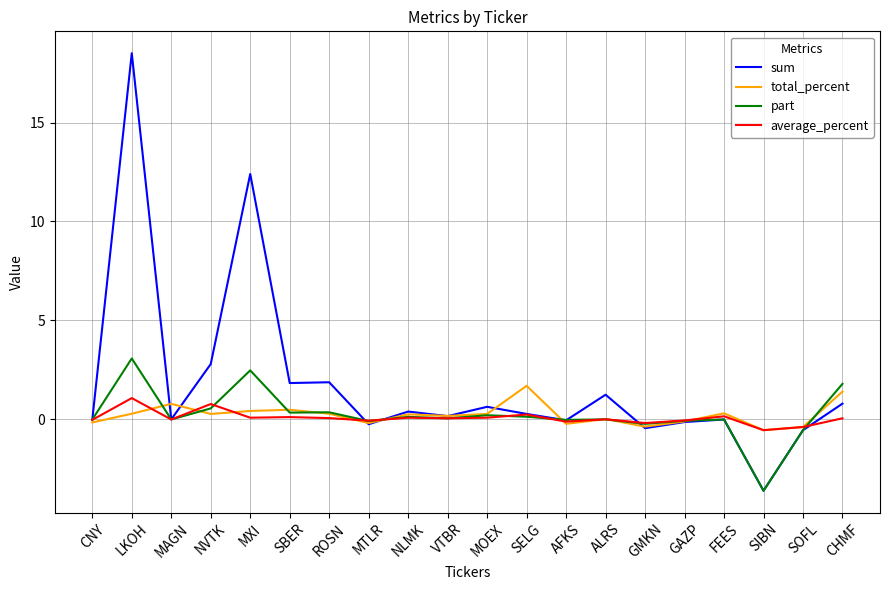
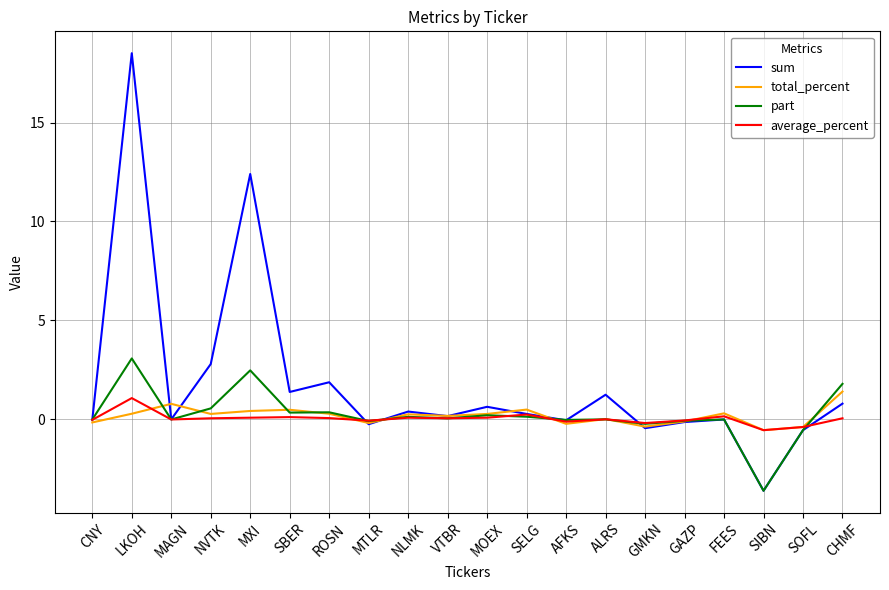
  {
    "sum": {
      "LKOH": 18.5,
      "NVTK": 2.8,
      "MXI": 12.4,
-     "SBER": 1.8,
+     "SBER": 1.4,
      "ROSN": 1.9,
      "NLMK": 0.4,
      "MOEX": 0.6,
      "ALRS": 1.3,
      "CHMF": 0.8
    },
    "total_percent": {
      "LKOH": 0.3,
      "MAGN": 0.8,
      "NVTK": 0.3,
      "MXI": 0.4,
      "SBER": 0.5,
-     "SELG": 1.7,
+     "SELG": 0.5,
      "FEES": 0.3,
      "CHMF": 1.4
    },
    "part": {
      "LKOH": 3.1,
      "NVTK": 0.6,
      "MXI": 2.5,
      "SBER": 0.3,
      "CHMF": 1.8
    },
    "average_percent": {
      "LKOH": 1.1,
-     "NVTK": 0.8,
+     "NVTK": 0.1,
      "MXI": 0.1,
      "SBER": 0.1,
      "ROSN": 0.1,
      "FEES": 0.2,
      "CHMF": 0.1
    }
  }
